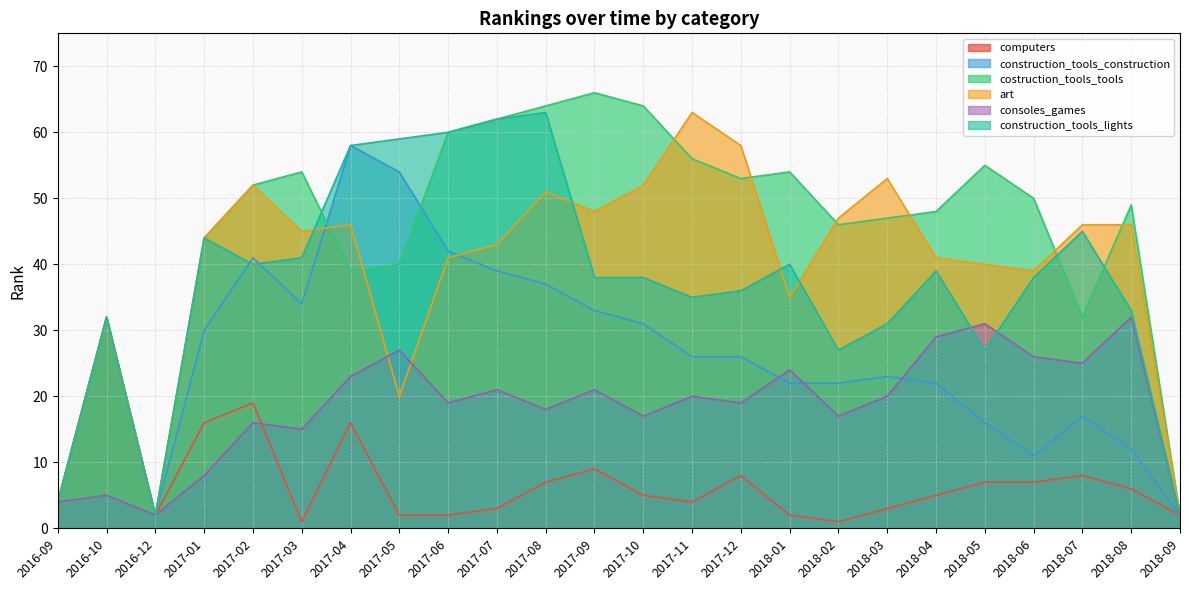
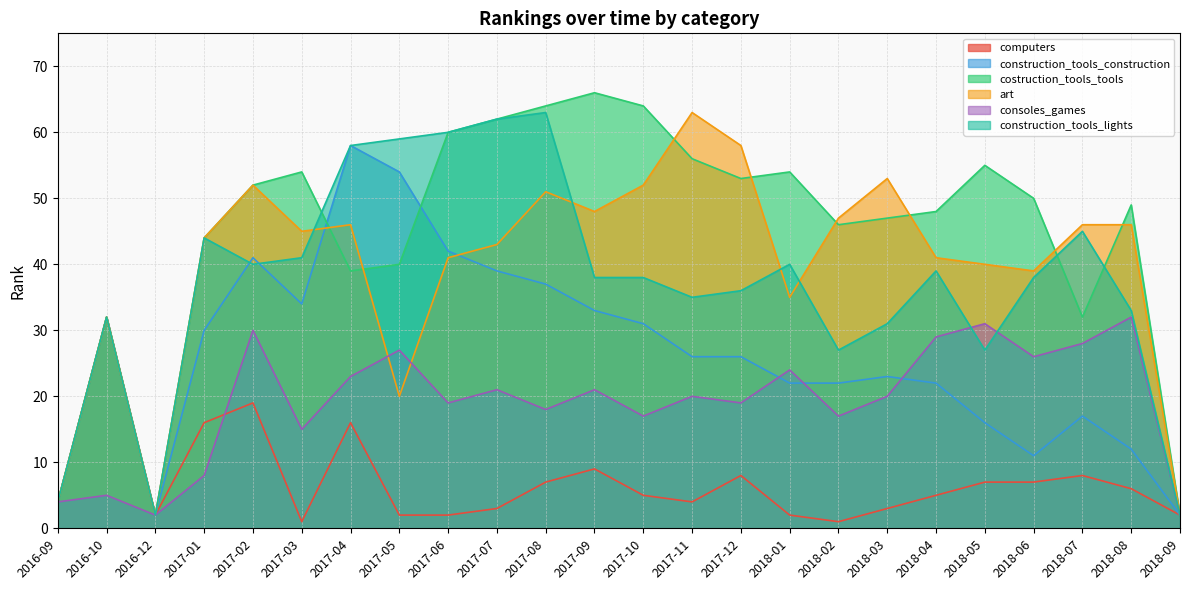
  {
    "computers": {
      "2017-01": 16,
      "2017-02": 19,
      "2017-03": 1,
      "2017-04": 16,
      "2017-05": 2,
      "2017-06": 2,
      "2017-07": 3,
      "2017-08": 7,
      "2017-09": 9,
      "2017-10": 5,
      "2017-11": 4,
      "2017-12": 8,
      "2018-01": 2,
      "2018-02": 1,
      "2018-03": 3,
      "2018-04": 5,
      "2018-05": 7,
      "2018-06": 7,
      "2018-07": 8,
      "2018-08": 6
    },
    "construction_tools_construction": {
      "2017-01": 30,
      "2017-02": 41,
      "2017-03": 34,
      "2017-05": 54,
      "2017-06": 42,
      "2017-07": 39,
      "2017-08": 37,
      "2017-09": 33,
      "2017-10": 31,
      "2017-11": 26,
      "2017-12": 26,
      "2018-01": 22,
      "2018-02": 22,
      "2018-03": 23,
      "2018-04": 22,
      "2018-05": 16,
      "2018-06": 11,
      "2018-07": 17,
      "2018-08": 12
    },
    "art": {
      "2017-03": 45,
      "2017-04": 46,
      "2017-05": 20,
      "2017-06": 41,
      "2017-07": 43,
      "2017-08": 51,
      "2017-09": 48,
      "2017-10": 52,
      "2017-11": 63,
      "2017-12": 58,
      "2018-01": 35,
      "2018-02": 47,
      "2018-03": 53,
      "2018-04": 41,
      "2018-05": 40,
      "2018-06": 39,
      "2018-07": 46,
      "2018-08": 46
    },
    "consoles_games": {
      "2016-10": 5,
      "2017-01": 8,
-     "2017-02": 16,
+     "2017-02": 30,
      "2017-03": 15,
      "2017-04": 23,
      "2017-05": 27,
      "2017-06": 19,
      "2017-07": 21,
      "2017-08": 18,
      "2017-09": 21,
      "2017-10": 17,
      "2017-11": 20,
      "2017-12": 19,
      "2018-01": 24,
      "2018-02": 17,
      "2018-03": 20,
      "2018-04": 29,
      "2018-05": 31,
      "2018-06": 26,
-     "2018-07": 25,
+     "2018-07": 28,
      "2018-08": 32
    }
  }
